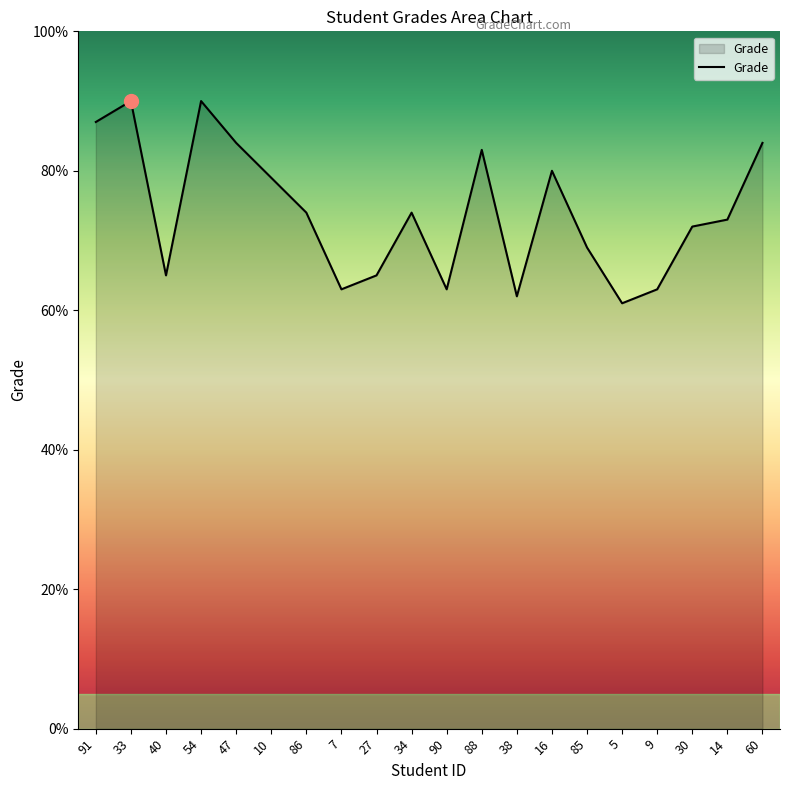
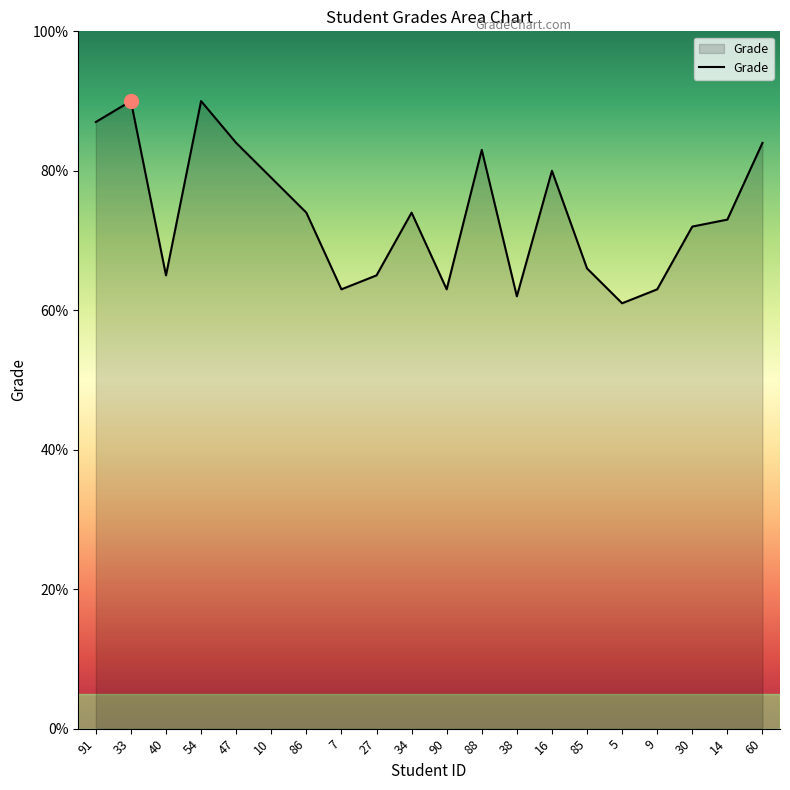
  {
    "Grade": {
      "91": "87%",
      "40": "65%",
      "54": "90%",
      "47": "84%",
      "10": "79%",
      "86": "74%",
      "7": "63%",
      "27": "65%",
      "34": "74%",
      "90": "63%",
      "88": "83%",
      "38": "62%",
      "16": "80%",
-     "85": "69%",
+     "85": "66%",
      "5": "61%",
      "9": "63%",
      "30": "72%",
      "14": "73%",
      "60": "84%"
    }
  }
